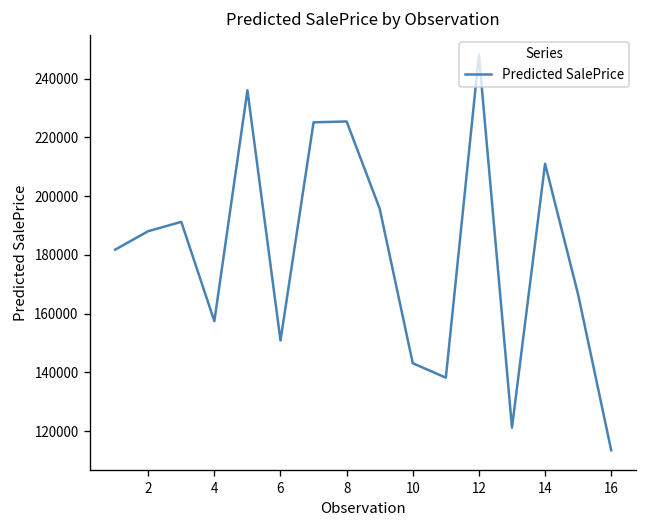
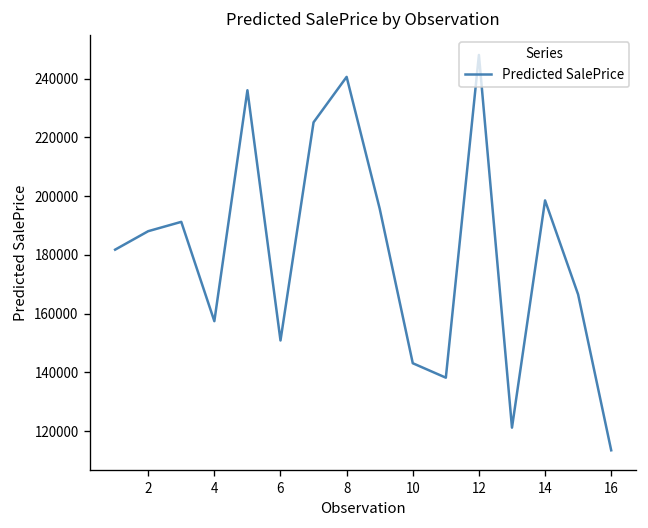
  {
    "2": 188000,
    "4": 157000,
    "6": 151000,
-   "8": 225000,
+   "8": 241000,
    "10": 143000,
-   "14": 211000,
+   "14": 199000,
    "16": 114000
  }
